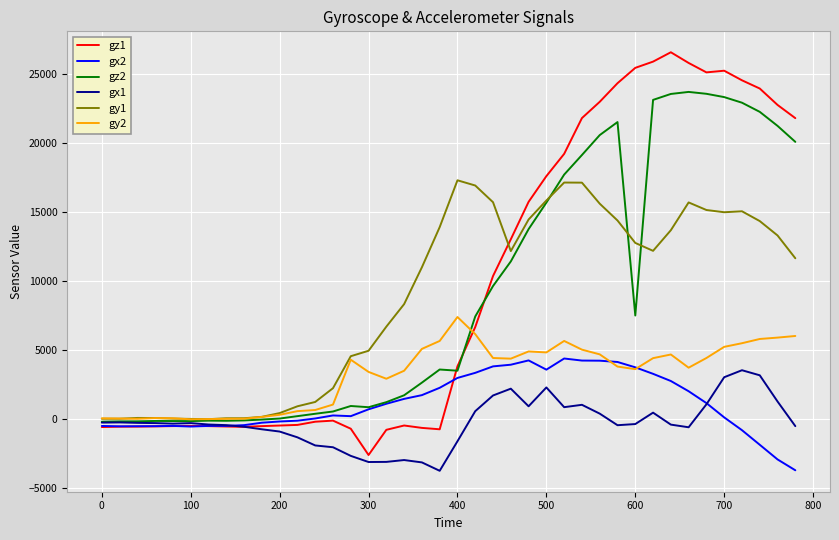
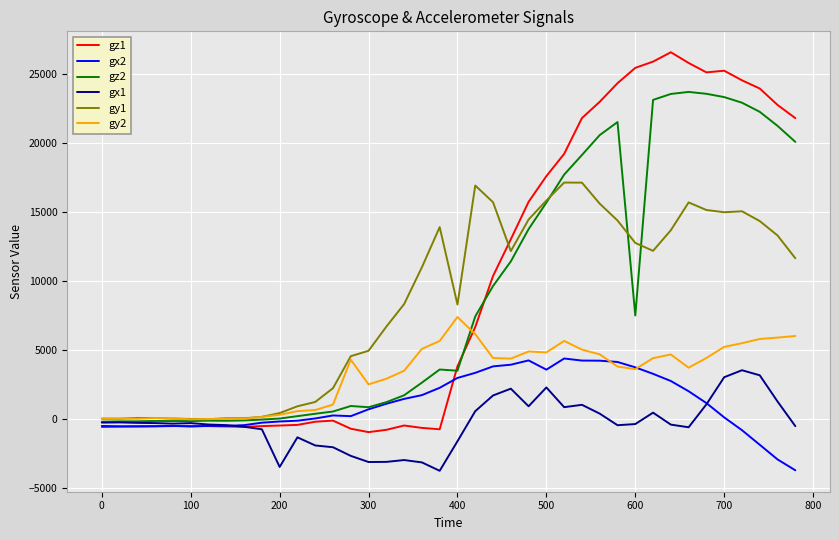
  {
    "gz1": {
      "200": -500,
-     "300": -2600,
+     "300": -1000,
      "400": 3800,
      "500": 17600,
      "600": 25400,
      "700": 25200
    },
    "gx2": {
      "200": -200,
      "400": 3000,
      "500": 3600,
      "700": 100
    },
    "gz2": {
      "200": 0,
      "400": 3500,
      "600": 7500,
      "700": 23300
    },
    "gx1": {
-     "200": -900,
+     "200": -3500,
      "300": -3100,
      "400": -1600,
      "500": 2300,
      "600": -400,
      "700": 3000
    },
    "gy1": {
      "300": 4900,
-     "400": 17300,
+     "400": 8300,
      "600": 12800,
      "700": 15000
    },
    "gy2": {
-     "300": 3400,
+     "300": 2500,
      "400": 7400,
      "500": 4800,
      "700": 5200
    }
  }
